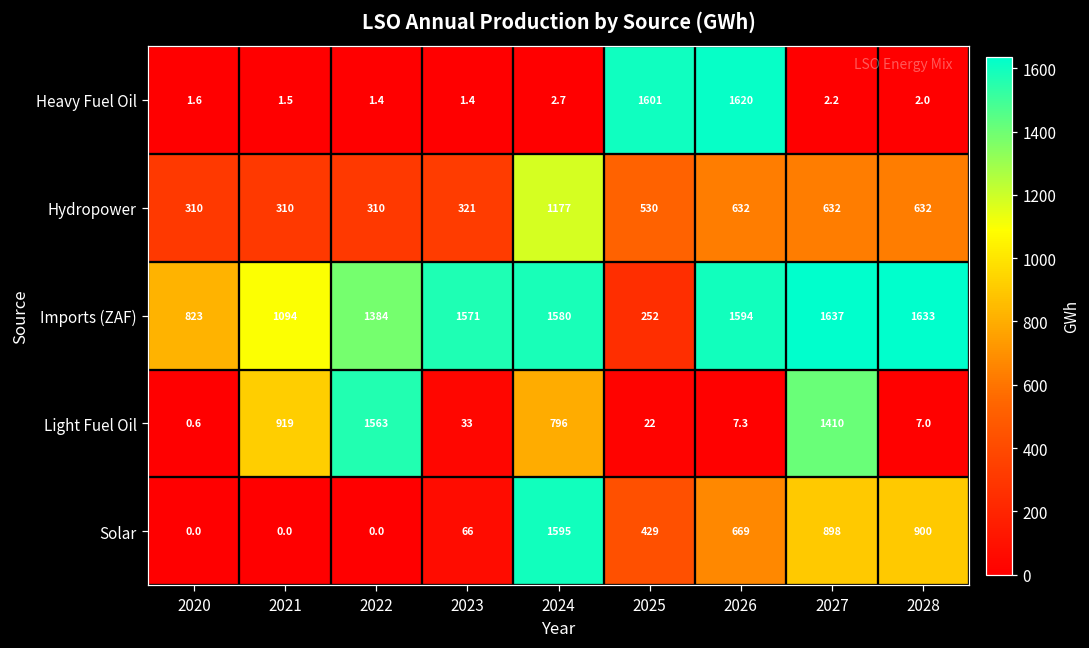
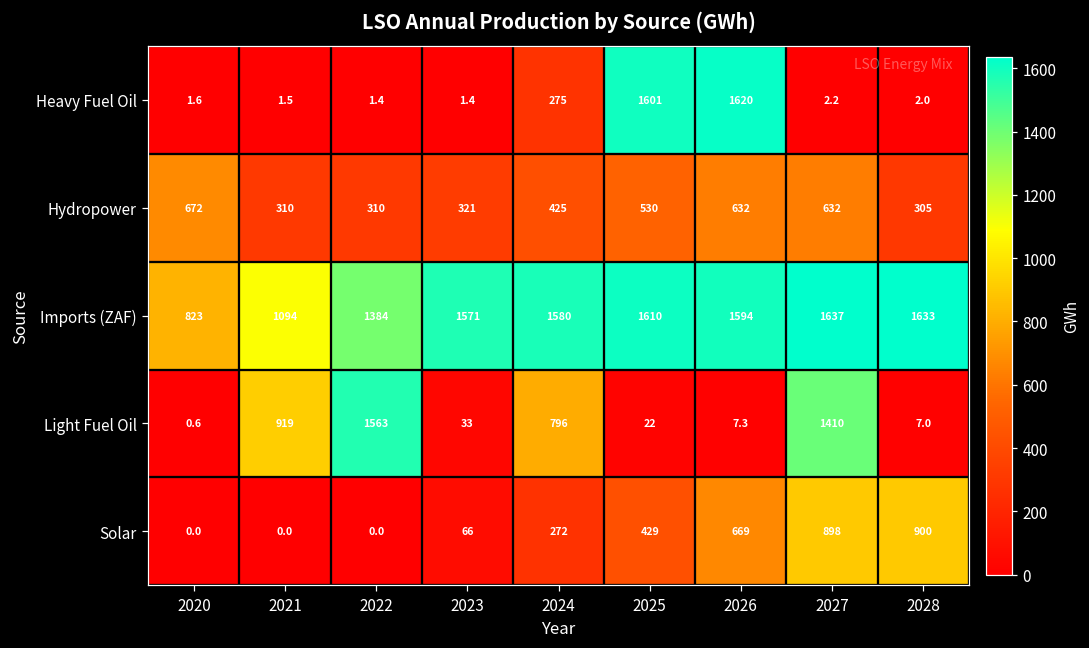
  {
    "Heavy Fuel Oil": {
      "2020": 1.6,
      "2021": 1.5,
      "2022": 1.4,
      "2023": 1.4,
-     "2024": 2.7,
+     "2024": 275,
      "2025": 1601,
      "2026": 1620,
      "2027": 2.2
    },
    "Hydropower": {
-     "2020": 310,
+     "2020": 672,
      "2021": 310,
      "2022": 310,
      "2023": 321,
-     "2024": 1177,
+     "2024": 425,
      "2025": 530,
      "2026": 632,
      "2027": 632,
-     "2028": 632
+     "2028": 305
    },
    "Imports (ZAF)": {
      "2020": 823,
      "2021": 1094,
      "2022": 1384,
      "2023": 1571,
      "2024": 1580,
-     "2025": 252,
+     "2025": 1610,
      "2026": 1594,
      "2027": 1637,
      "2028": 1633
    },
    "Light Fuel Oil": {
      "2020": 0.6,
      "2021": 919,
      "2022": 1563,
      "2023": 33,
      "2024": 796,
      "2025": 22,
      "2026": 7.3,
      "2027": 1410,
      "2028": 7.0
    },
    "Solar": {
      "2020": 0.0,
      "2021": 0.0,
      "2022": 0.0,
      "2023": 66,
-     "2024": 1595,
+     "2024": 272,
      "2025": 429,
      "2026": 669,
      "2027": 898,
      "2028": 900
    }
  }
